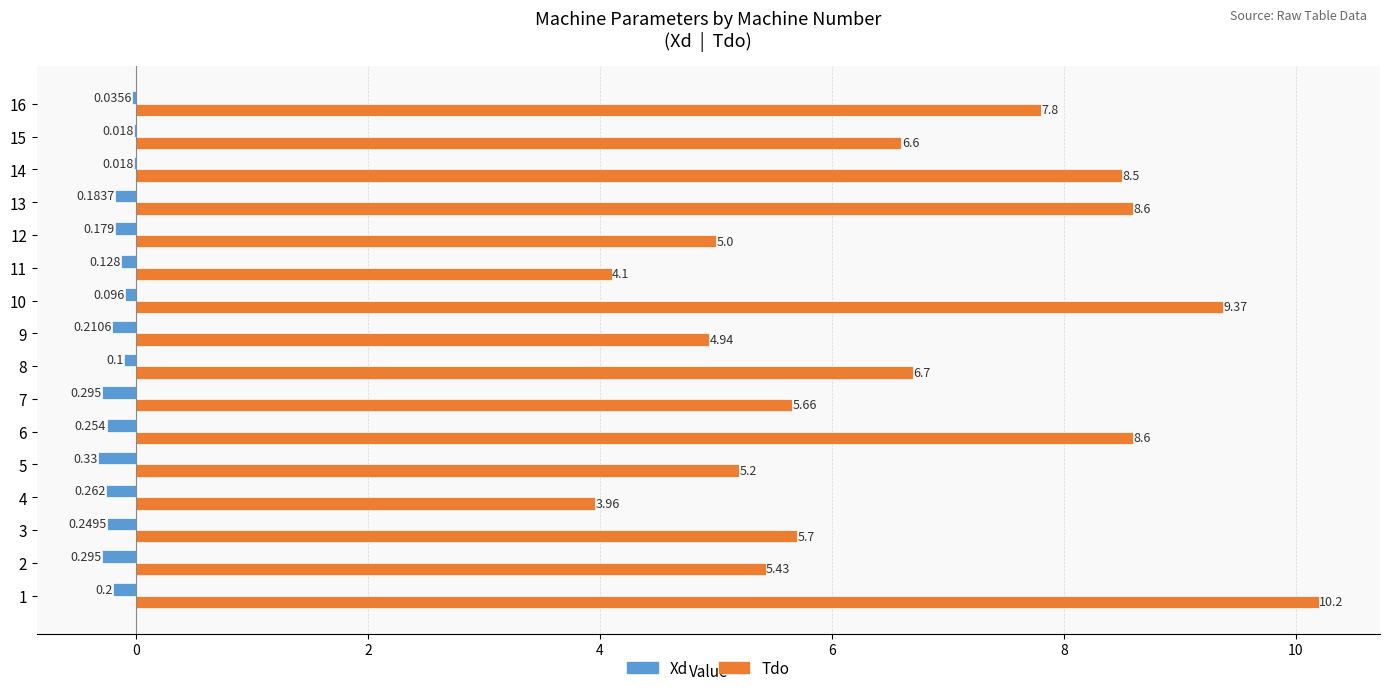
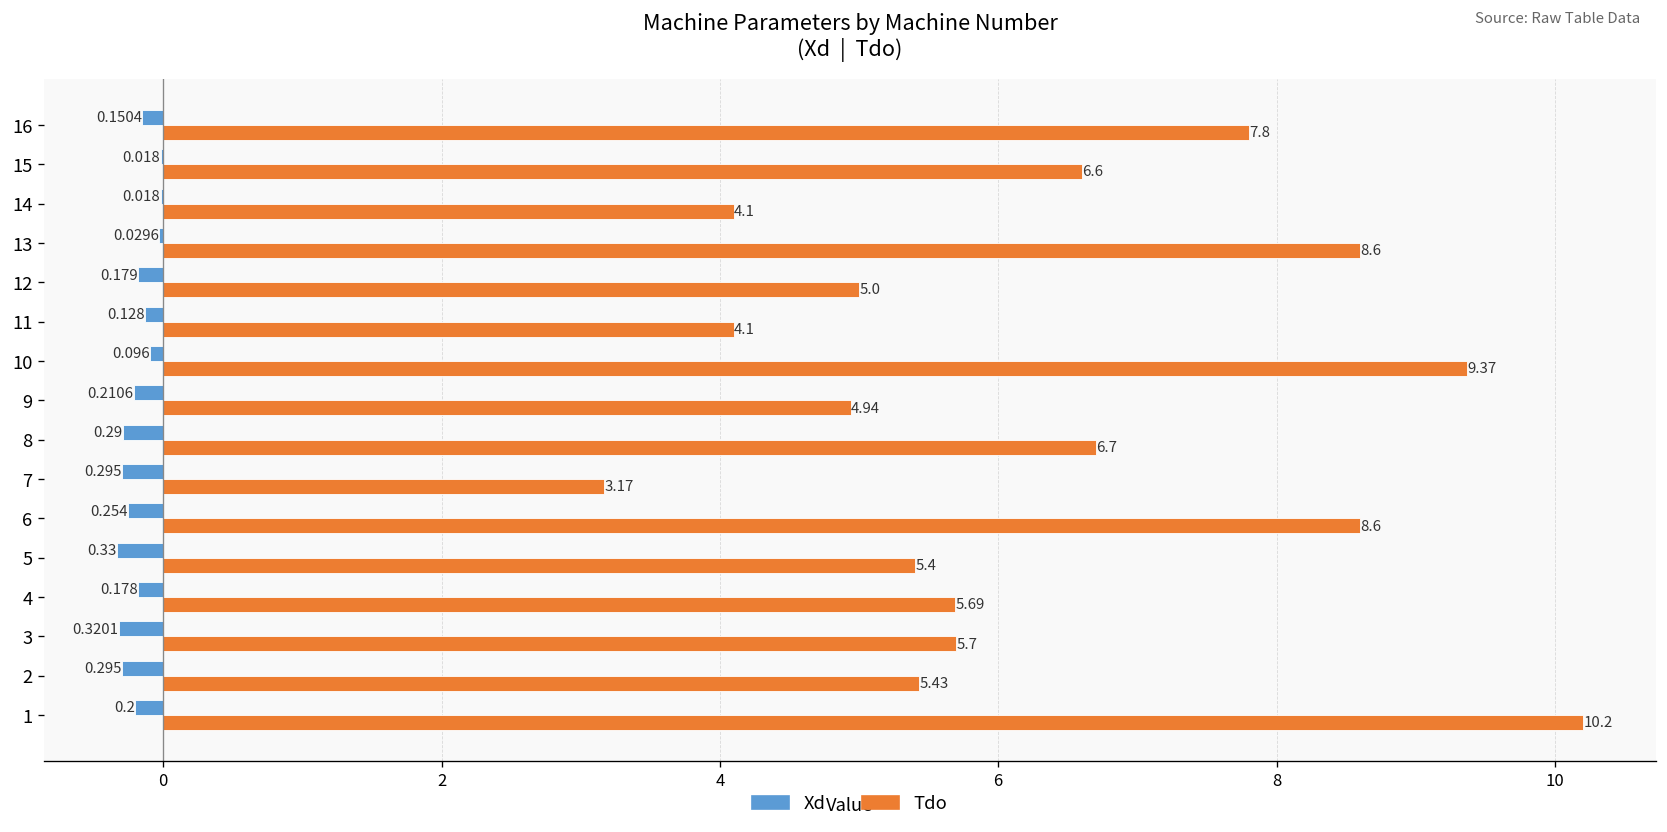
  {
    "Xd": {
-     "16": 0.0356,
-     "13": 0.1837,
-     "8": 0.1,
-     "4": 0.262,
-     "3": 0.2495
+     "16": 0.1504,
+     "13": 0.0296,
+     "8": 0.29,
+     "4": 0.178,
+     "3": 0.3201
    },
    "Tdo": {
      "16": 7.8,
      "15": 6.6,
-     "14": 8.5,
+     "14": 4.1,
      "13": 8.6,
      "12": 5.0,
      "11": 4.1,
      "10": 9.37,
      "9": 4.94,
      "8": 6.7,
-     "7": 5.66,
+     "7": 3.17,
      "6": 8.6,
-     "5": 5.2,
-     "4": 3.96,
+     "5": 5.4,
+     "4": 5.69,
      "3": 5.7,
      "2": 5.43,
      "1": 10.2
    }
  }
